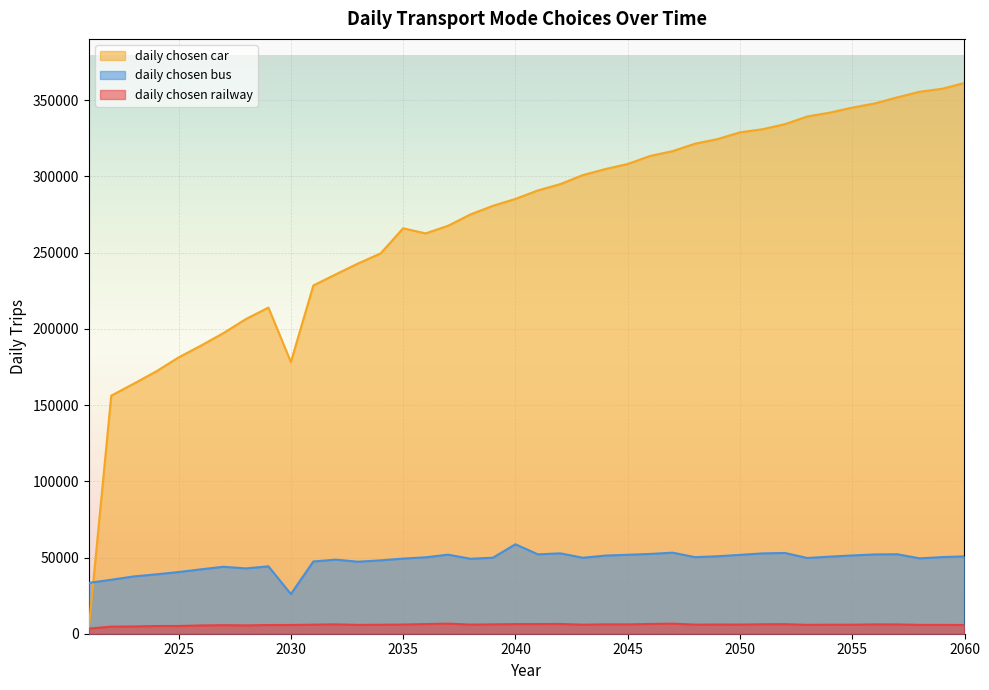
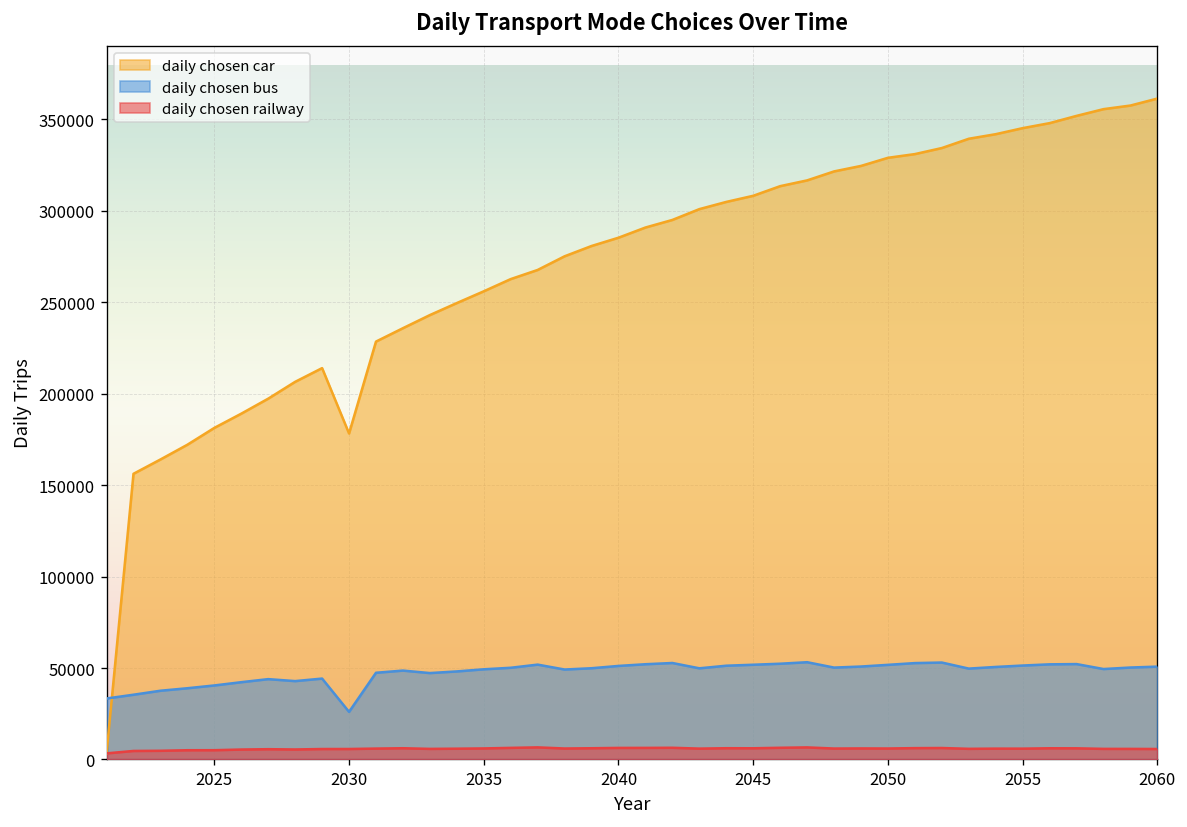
  {
    "daily chosen car": {
      "2025": 181000,
      "2030": 178000,
-     "2035": 266000,
+     "2035": 256000,
      "2040": 285000,
      "2045": 308000,
      "2050": 329000,
      "2055": 345000,
      "2060": 361000
    },
    "daily chosen bus": {
      "2025": 40000,
      "2030": 26000,
      "2035": 49000,
-     "2040": 59000,
+     "2040": 51000,
      "2045": 52000,
      "2050": 52000,
      "2055": 51000,
      "2060": 51000
    },
    "daily chosen railway": {
      "2025": 5000,
      "2030": 6000,
      "2035": 6000,
      "2040": 6000,
      "2045": 6000,
      "2050": 6000,
      "2055": 6000,
      "2060": 6000
    }
  }
